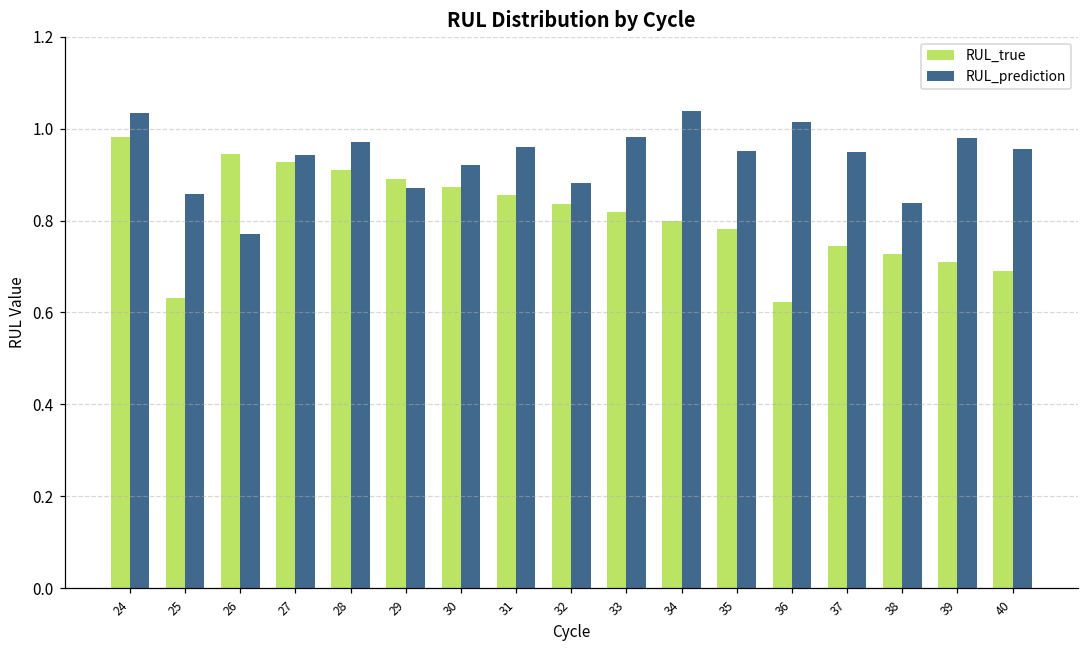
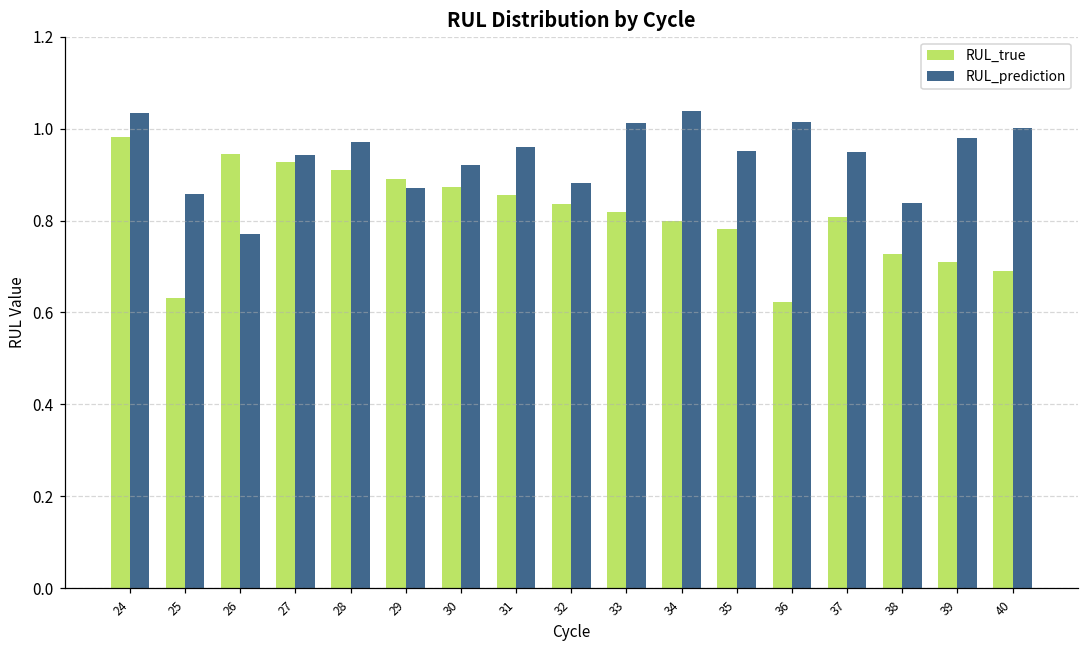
  {
    "RUL_true": {
      "24": 0.98,
      "25": 0.63,
      "26": 0.95,
      "27": 0.93,
      "28": 0.91,
      "29": 0.89,
      "30": 0.87,
      "31": 0.85,
      "32": 0.84,
      "33": 0.82,
      "34": 0.80,
      "35": 0.78,
      "36": 0.62,
-     "37": 0.75,
+     "37": 0.81,
      "38": 0.73,
      "39": 0.71,
      "40": 0.69
    },
    "RUL_prediction": {
      "24": 1.03,
      "25": 0.86,
      "26": 0.77,
      "27": 0.94,
      "28": 0.97,
      "29": 0.87,
      "30": 0.92,
      "31": 0.96,
      "32": 0.88,
-     "33": 0.98,
+     "33": 1.01,
      "34": 1.04,
      "35": 0.95,
      "36": 1.01,
      "37": 0.95,
      "38": 0.84,
      "39": 0.98,
-     "40": 0.95
+     "40": 1.00
    }
  }
